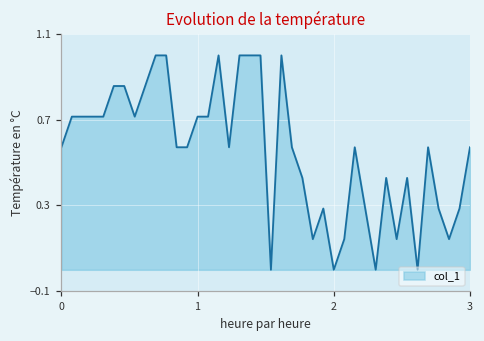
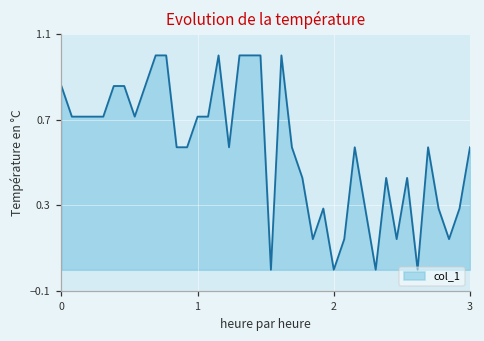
  {
-   "0": 0.57,
+   "0": 0.86,
    "1": 0.71,
    "2": 0.00,
    "3": 0.57
  }
